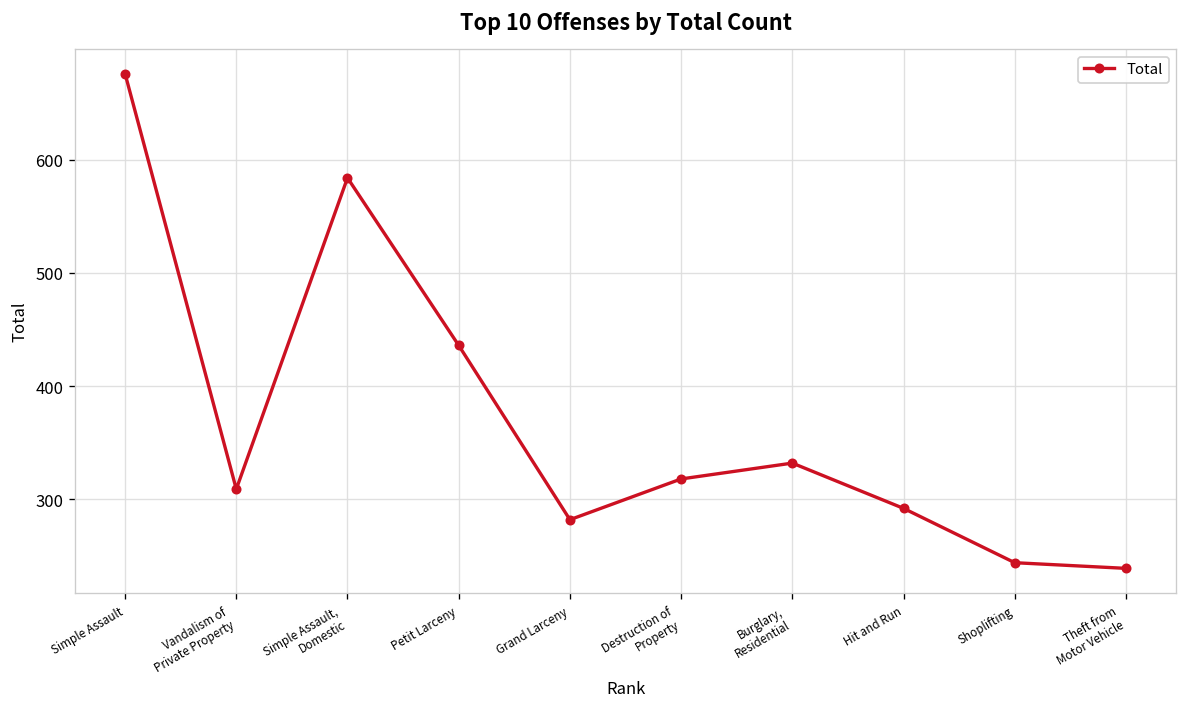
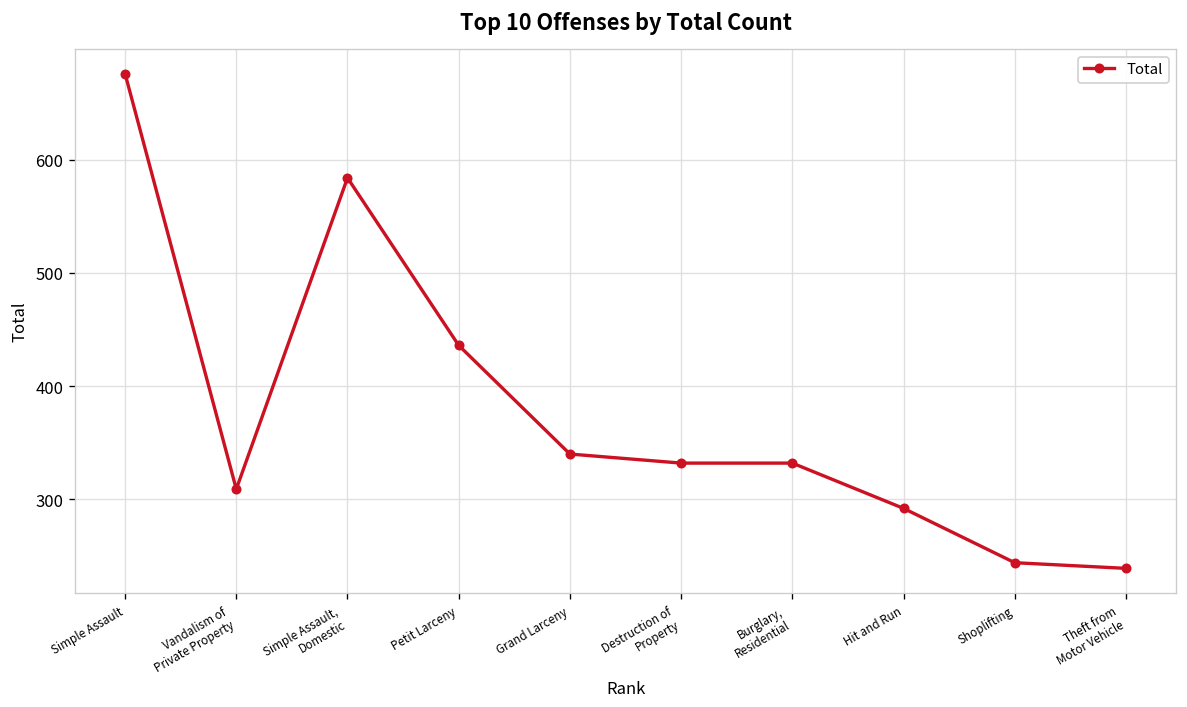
  {
    "Simple Assault": 680,
    "Vandalism of Private Property": 310,
    "Simple Assault, Domestic": 580,
    "Petit Larceny": 440,
-   "Grand Larceny": 280,
-   "Destruction of Property": 320,
+   "Grand Larceny": 340,
+   "Destruction of Property": 330,
    "Burglary, Residential": 330,
    "Hit and Run": 290,
    "Shoplifting": 240,
    "Theft from Motor Vehicle": 240
  }
